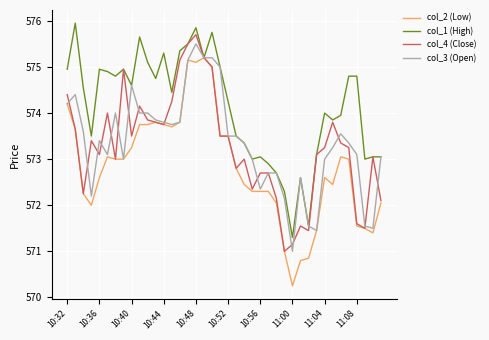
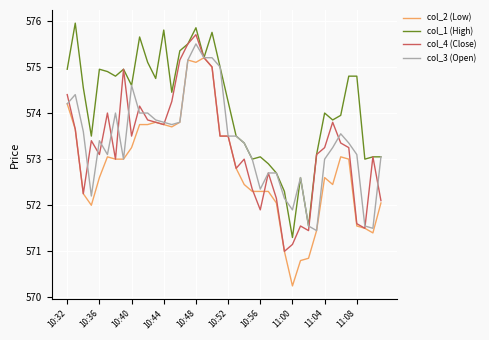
  {
    "col_2 (Low)": {
      "10:36": 572.6,
      "10:40": 573.3,
      "10:48": 575.1,
      "11:00": 570.3,
      "11:04": 572.6
    },
    "col_1 (High)": {
      "10:32": 575.0,
      "10:36": 575.0,
-     "10:44": 575.3,
+     "10:44": 575.8,
      "10:48": 575.9,
      "10:52": 574.3,
      "10:56": 573.1,
      "11:00": 571.3,
      "11:04": 574.0,
      "11:08": 574.8
    },
    "col_4 (Close)": {
      "10:32": 574.4,
      "10:36": 573.1,
      "10:40": 573.5,
      "10:48": 575.7,
-     "10:56": 572.7,
+     "10:56": 571.9,
      "11:00": 571.2,
      "11:04": 573.3
    },
    "col_3 (Open)": {
      "10:36": 573.4,
      "10:48": 575.5,
-     "11:00": 571.0,
+     "11:00": 571.9,
      "11:04": 573.0,
      "11:08": 573.1
    }
  }
